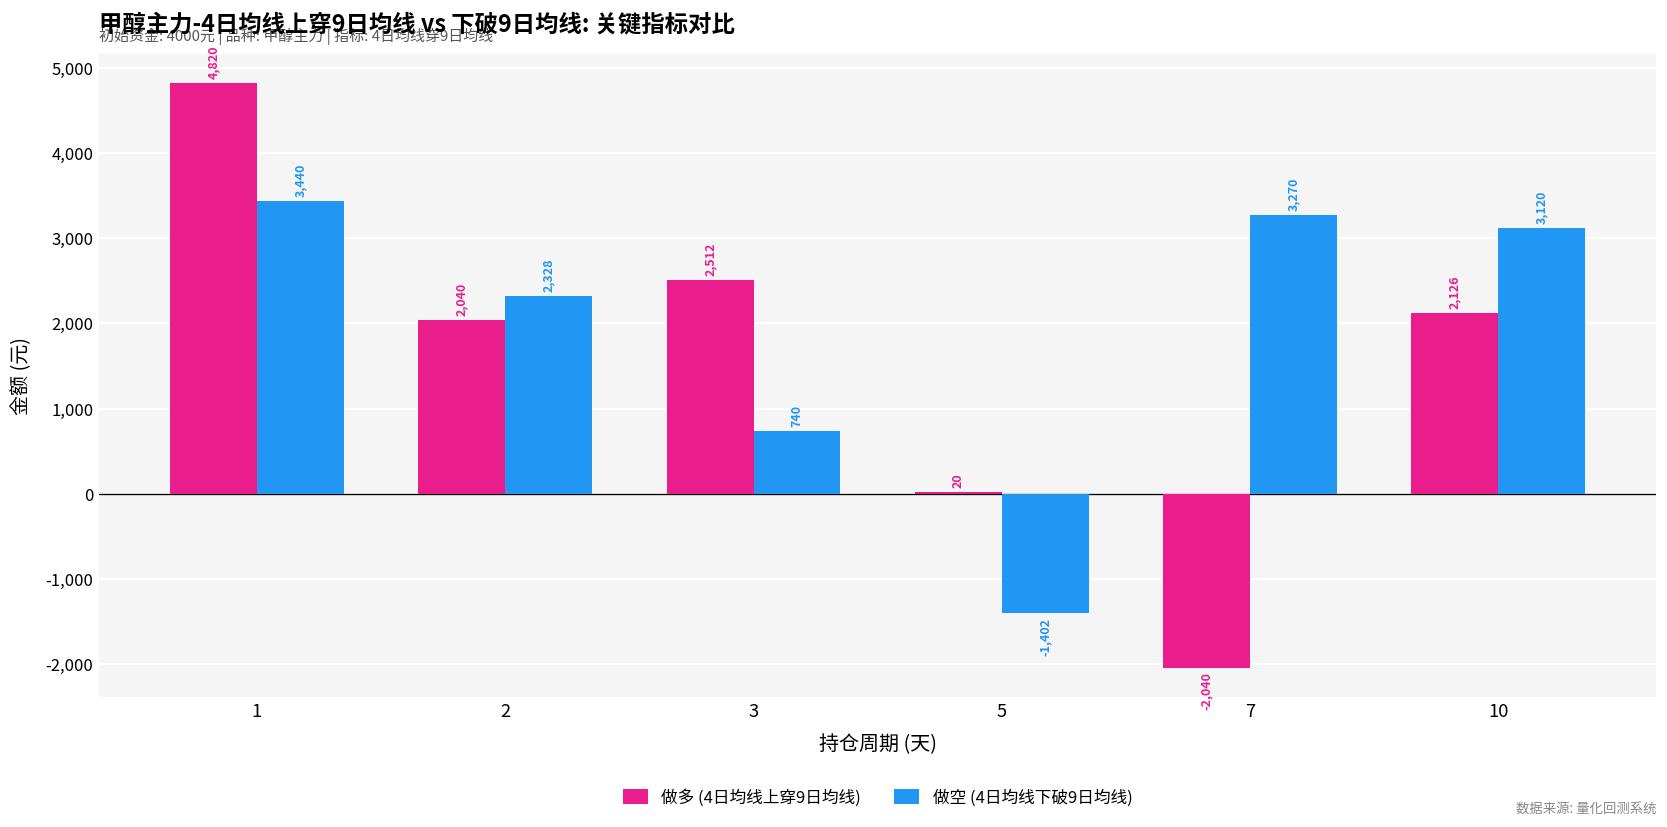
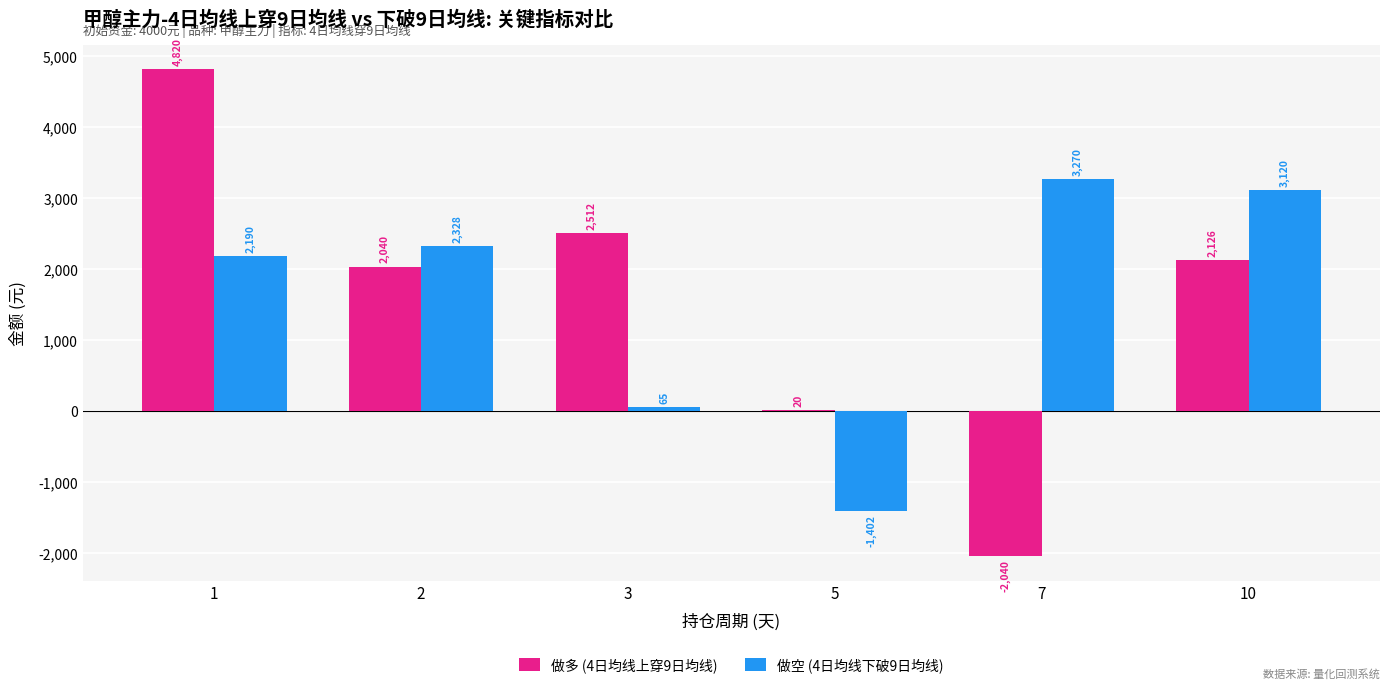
  {
    "做多 (4日均线上穿9日均线)": {
      "1": "4,820",
      "2": "2,040",
      "3": "2,512",
      "5": "20",
      "7": "-2,040",
      "10": "2,126"
    },
    "做空 (4日均线下破9日均线)": {
-     "1": "3,440",
+     "1": "2,190",
      "2": "2,328",
-     "3": "740",
+     "3": "65",
      "5": "-1,402",
      "7": "3,270",
      "10": "3,120"
    }
  }
